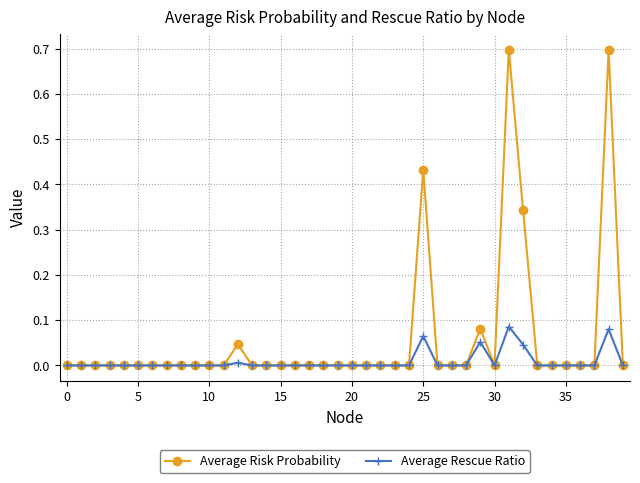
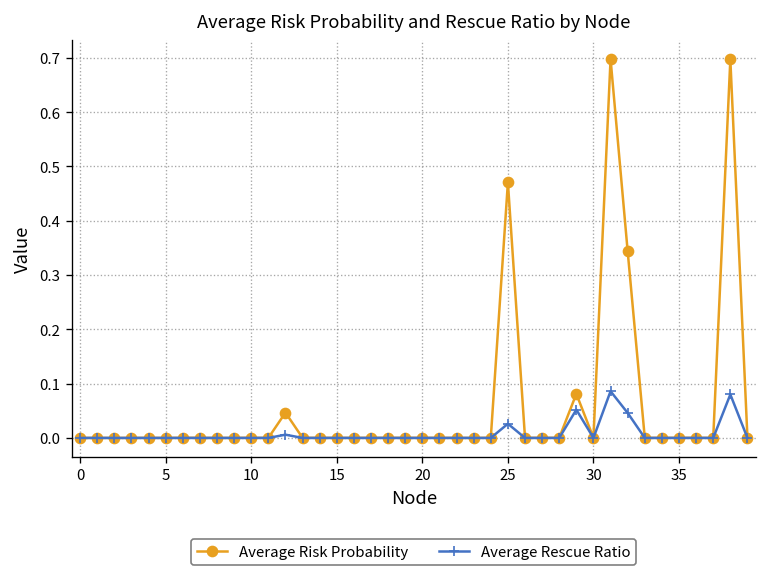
  {
    "Average Risk Probability": {
-     "25": 0.43
+     "25": 0.47
    },
    "Average Rescue Ratio": {
-     "25": 0.07
+     "25": 0.03
    }
  }
